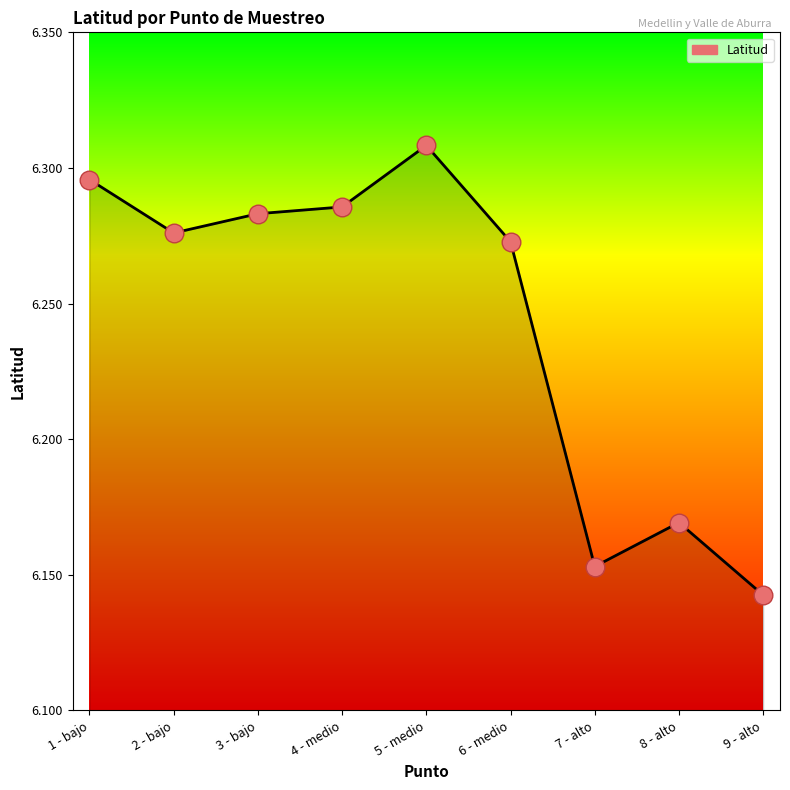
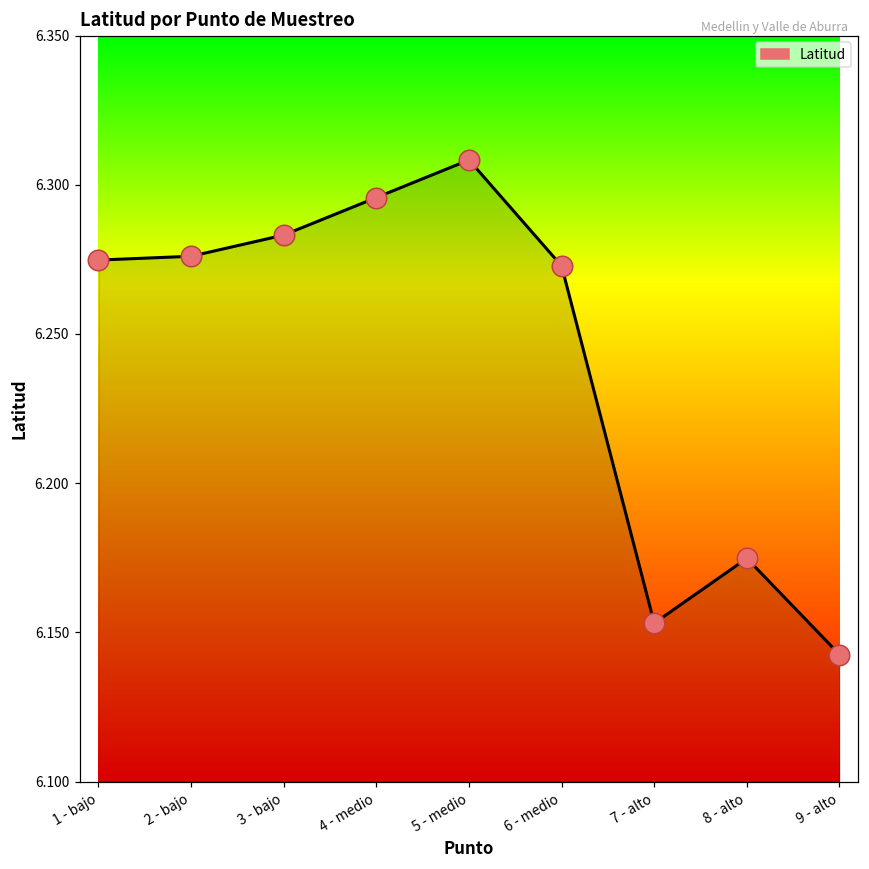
  {
-   "1 - bajo": 6.296,
+   "1 - bajo": 6.275,
    "2 - bajo": 6.276,
    "3 - bajo": 6.283,
-   "4 - medio": 6.286,
+   "4 - medio": 6.296,
    "5 - medio": 6.308,
    "6 - medio": 6.273,
    "7 - alto": 6.153,
-   "8 - alto": 6.169,
+   "8 - alto": 6.175,
    "9 - alto": 6.143
  }
